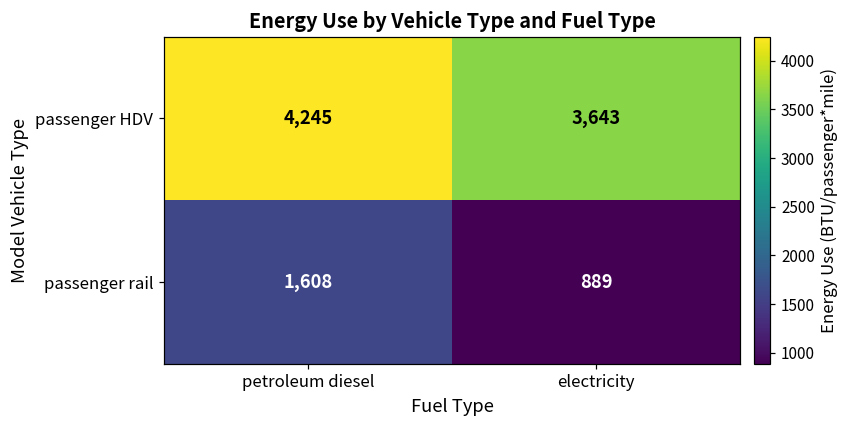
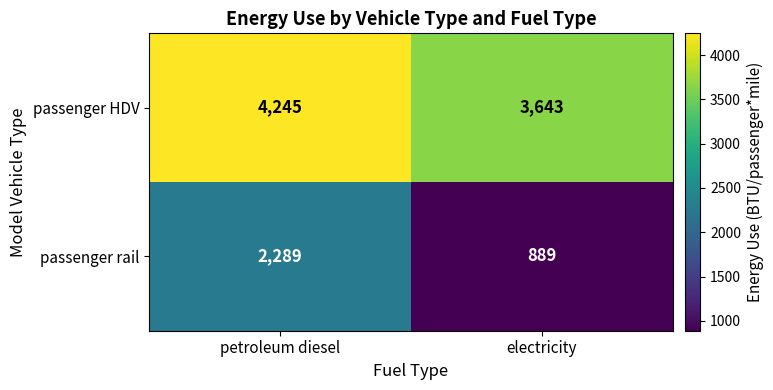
  {
    "passenger HDV": {
      "petroleum diesel": "4,245",
      "electricity": "3,643"
    },
    "passenger rail": {
-     "petroleum diesel": "1,608",
+     "petroleum diesel": "2,289",
      "electricity": "889"
    }
  }
